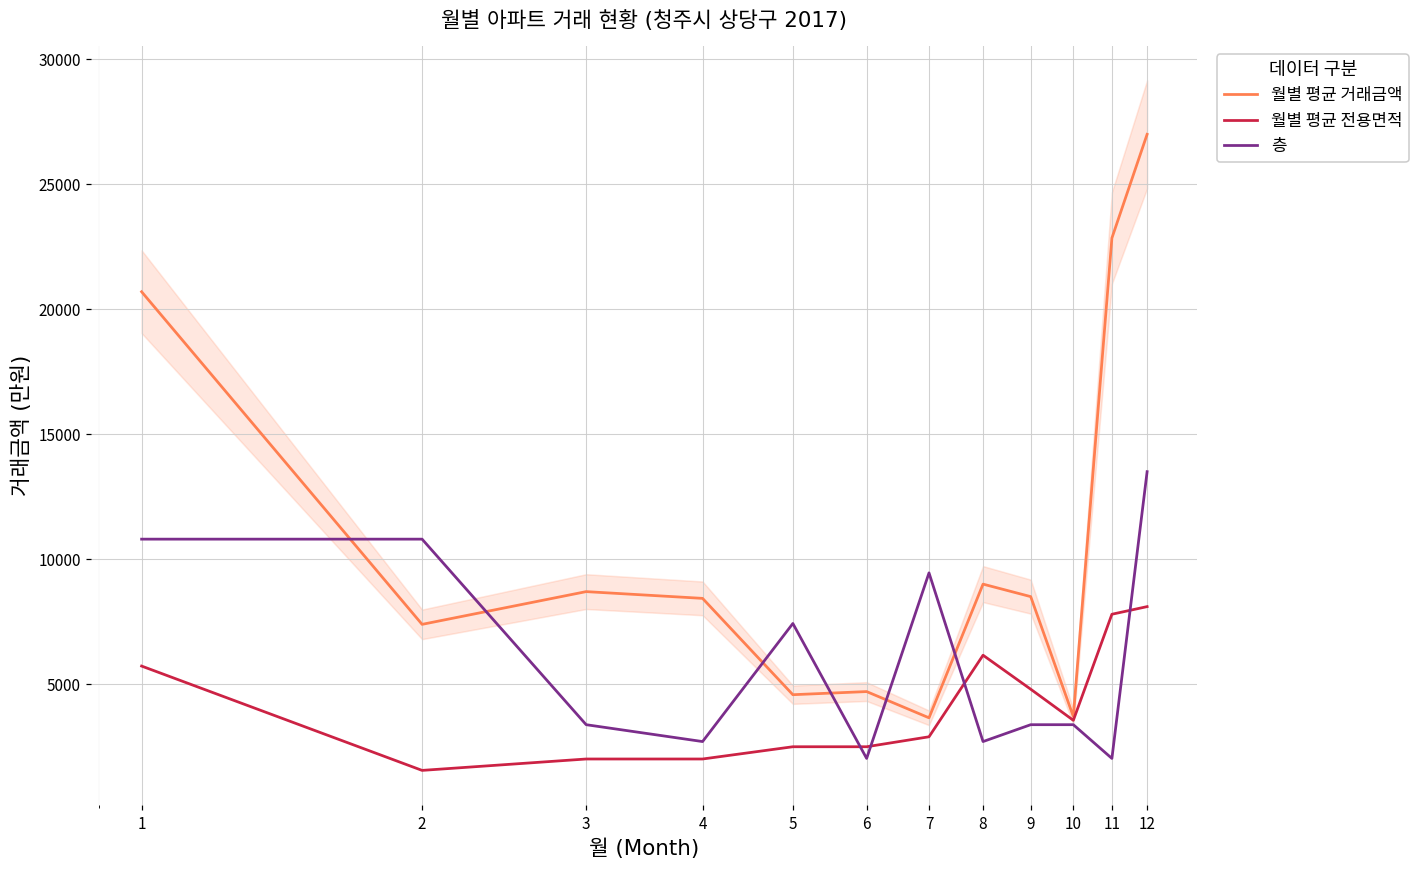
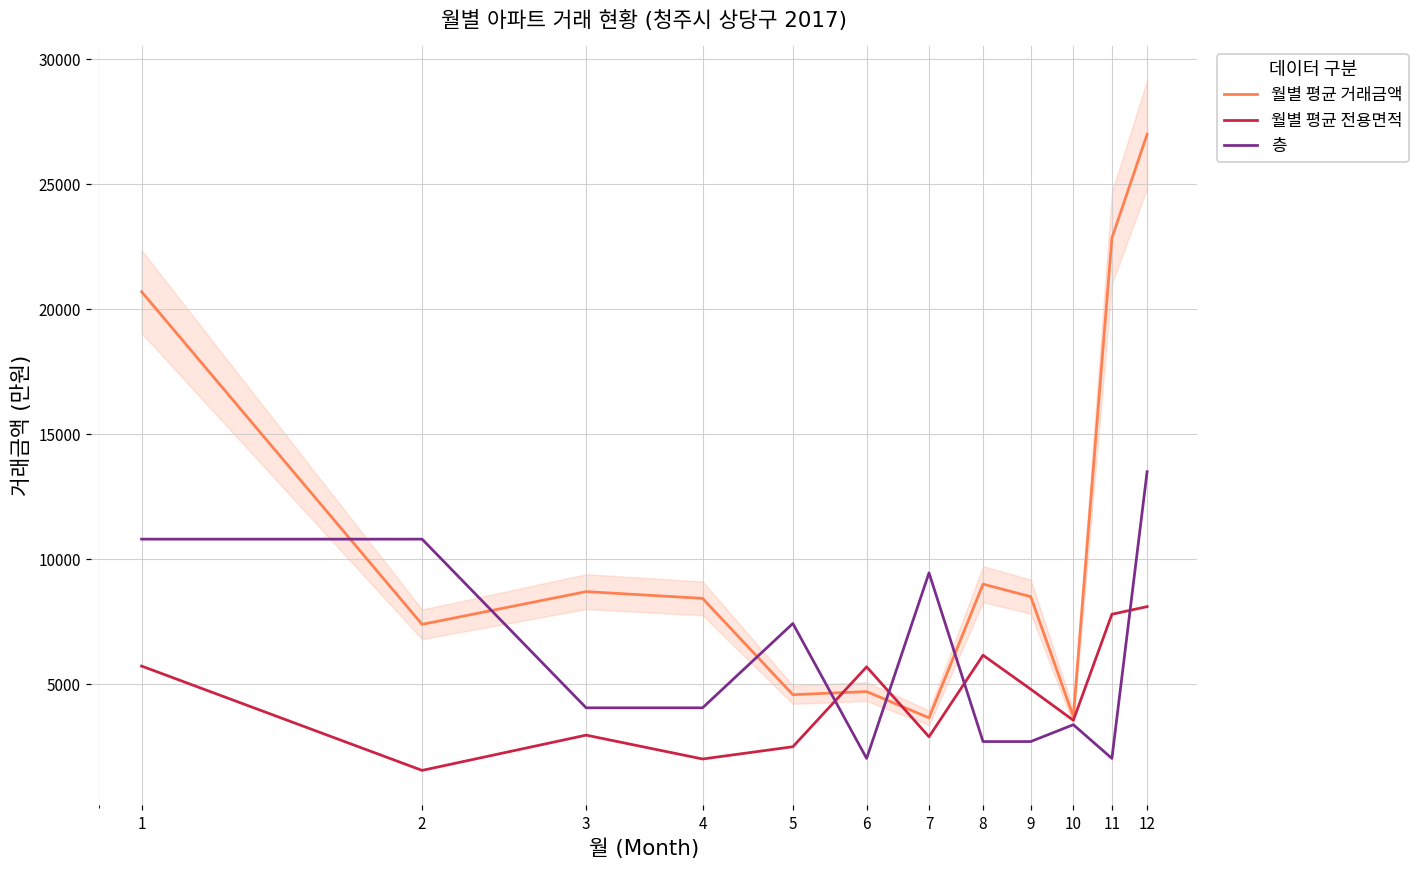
  {
    "월별 평균 전용면적": {
      "1": 5700,
      "2": 1500,
-     "3": 2000,
+     "3": 3000,
      "4": 2000,
      "5": 2500,
-     "6": 2500,
+     "6": 5700,
      "7": 2900,
      "8": 6200,
      "9": 4800,
      "10": 3600,
      "11": 7800,
      "12": 8100
    },
    "층": {
      "1": 10800,
      "2": 10800,
-     "3": 3400,
-     "4": 2700,
+     "3": 4100,
+     "4": 4100,
      "5": 7400,
      "6": 2000,
      "7": 9500,
      "8": 2700,
-     "9": 3400,
+     "9": 2700,
      "10": 3400,
      "11": 2000,
      "12": 13500
    }
  }
